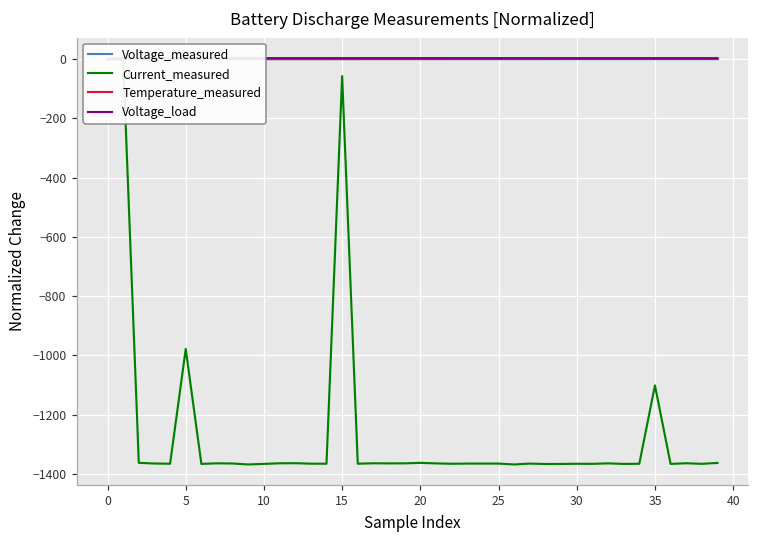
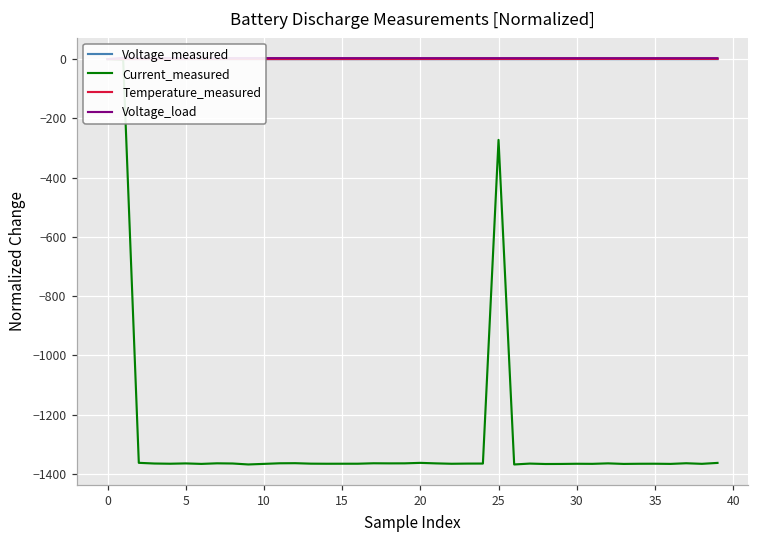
  {
    "Current_measured": {
-     "5": -980,
+     "5": -1360,
      "10": -1370,
-     "15": -60,
+     "15": -1370,
      "20": -1360,
-     "25": -1370,
+     "25": -270,
      "30": -1370,
-     "35": -1100
+     "35": -1370
    }
  }
